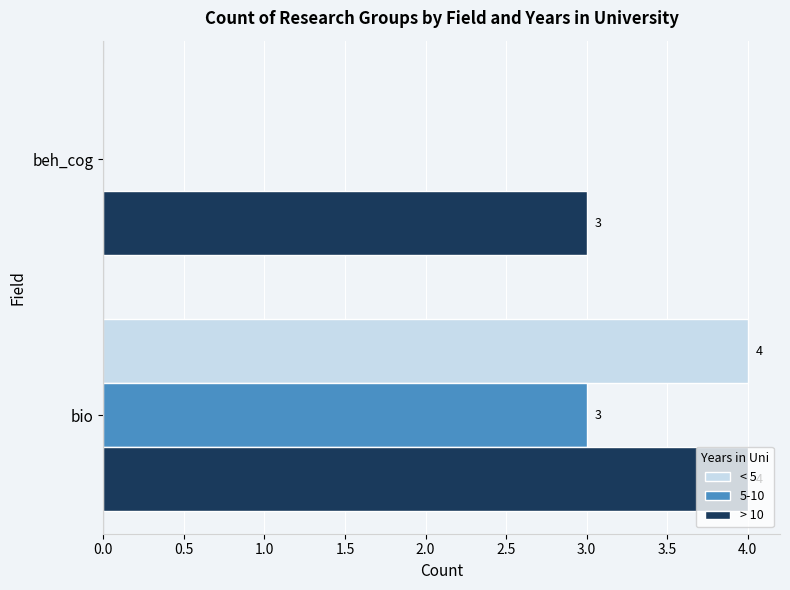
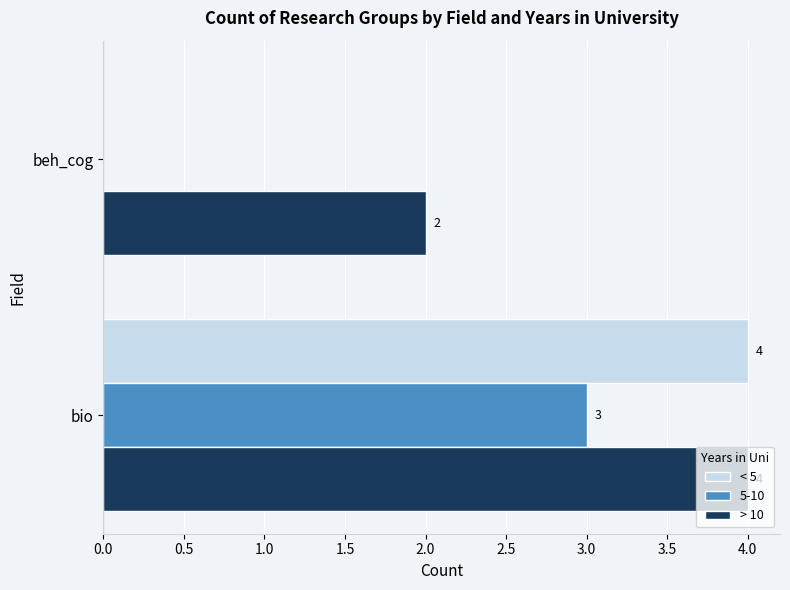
  {
    "< 5": {
      "bio": 4
    },
    "5-10": {
      "bio": 3
    },
    "> 10": {
-     "beh_cog": 3
+     "beh_cog": 2
    }
  }
